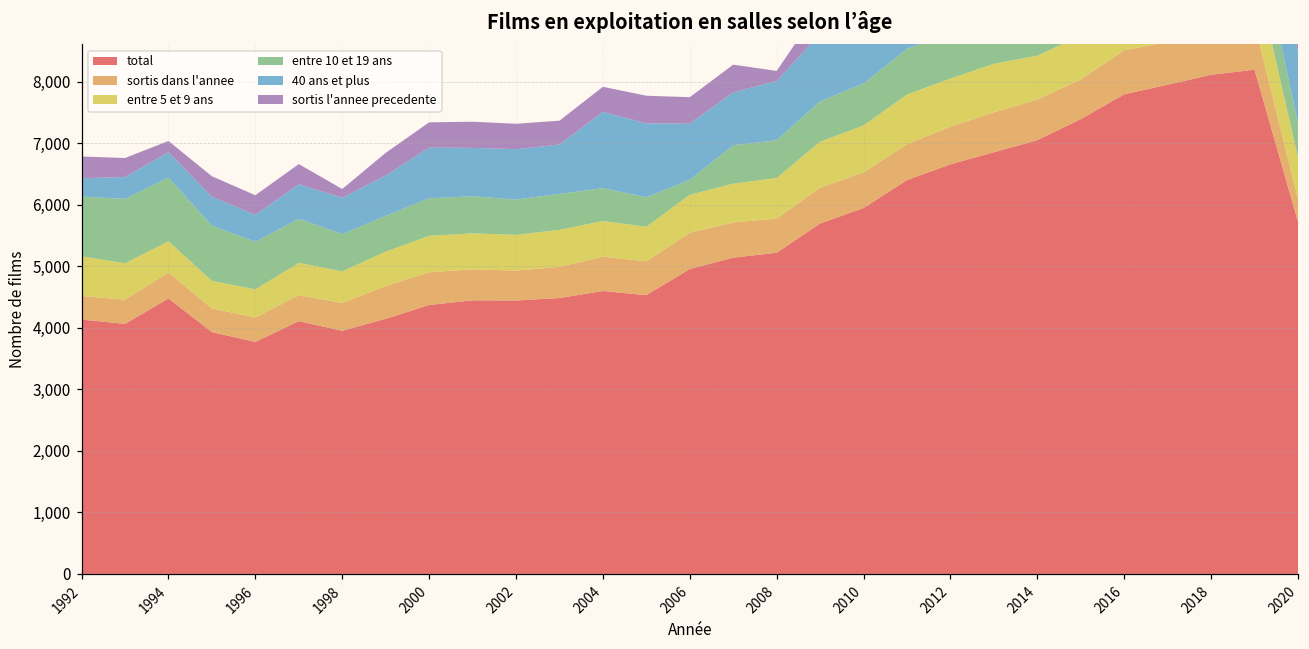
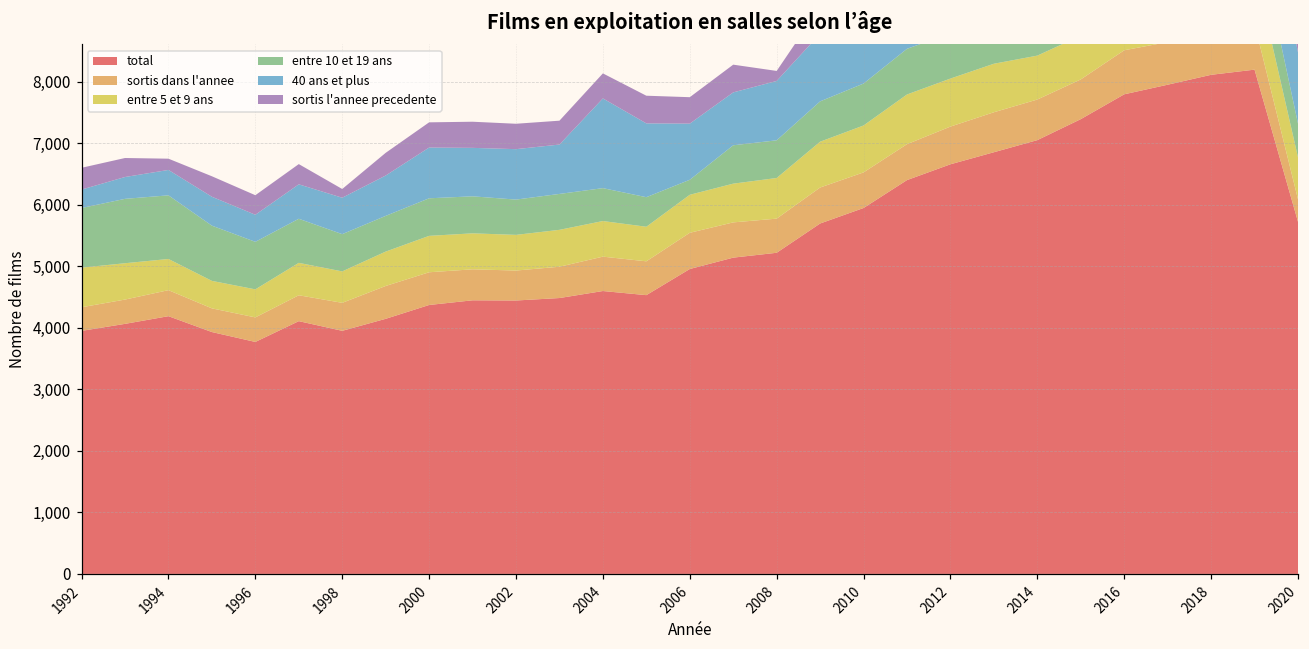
  {
    "total": {
-     "1992": "4,100",
-     "1994": "4,500",
+     "1992": "4,000",
+     "1994": "4,200",
      "1996": "3,800",
      "1998": "4,000",
      "2000": "4,400",
      "2002": "4,400",
      "2004": "4,600",
      "2006": "5,000",
      "2008": "5,200",
      "2010": "6,000",
      "2012": "6,700",
      "2014": "7,100",
      "2016": "7,800",
      "2018": "8,100",
      "2020": "5,700"
    },
    "entre 10 et 19 ans": {
      "1992": "1,000",
      "1994": "1,000",
      "1996": "800",
      "1998": "600",
      "2000": "600",
      "2002": "600",
      "2004": "500",
      "2006": "200",
      "2008": "600",
      "2010": "700",
      "2020": "500"
    },
    "40 ans et plus": {
      "1992": "300",
      "1994": "400",
      "1996": "400",
      "1998": "600",
      "2000": "800",
      "2002": "800",
-     "2004": "1,200",
+     "2004": "1,500",
      "2006": "900",
      "2008": "1,000",
      "2020": "1,200"
    },
    "sortis l'annee precedente": {
      "1992": "400",
      "1994": "200",
      "1996": "300",
      "1998": "100",
      "2000": "400",
      "2002": "400",
      "2004": "400",
      "2006": "400",
      "2008": "200"
    }
  }
